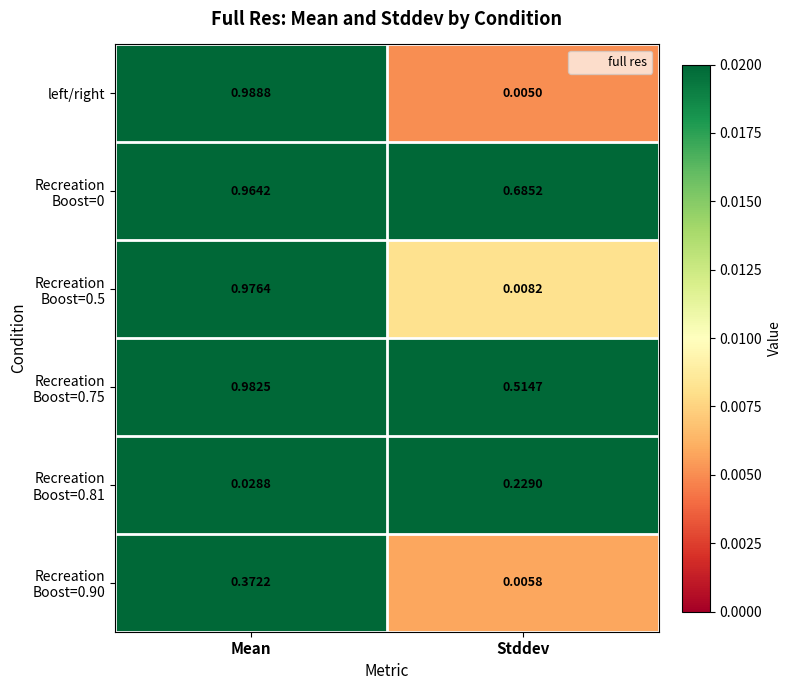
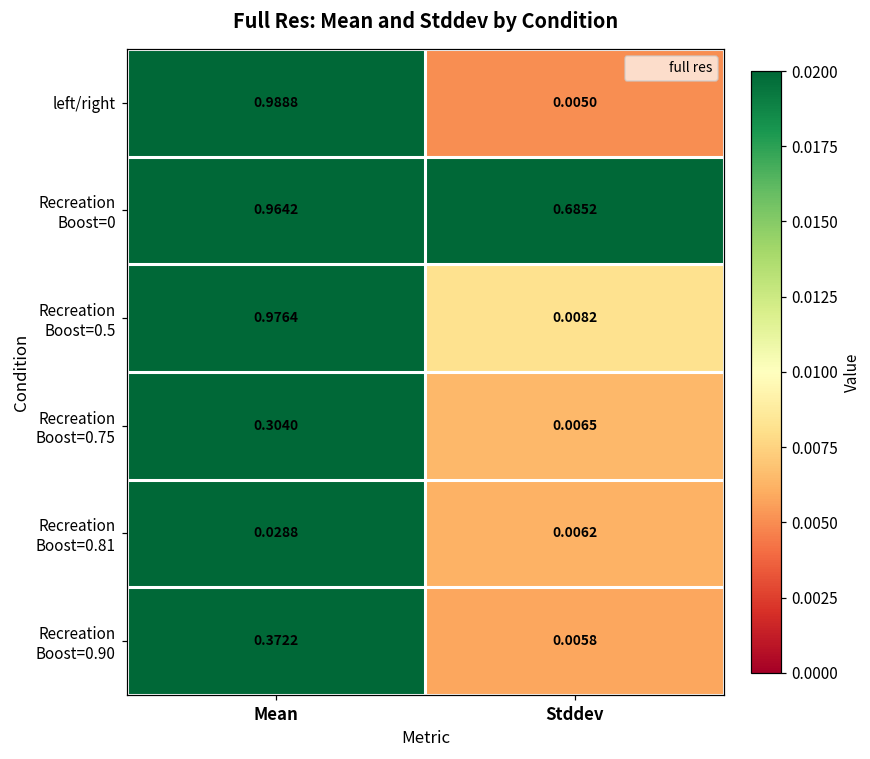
  {
    "left/right": {
      "Mean": 0.9888,
      "Stddev": 0.0050
    },
    "Recreation Boost=0": {
      "Mean": 0.9642,
      "Stddev": 0.6852
    },
    "Recreation Boost=0.5": {
      "Mean": 0.9764,
      "Stddev": 0.0082
    },
    "Recreation Boost=0.75": {
-     "Mean": 0.9825,
-     "Stddev": 0.5147
+     "Mean": 0.3040,
+     "Stddev": 0.0065
    },
    "Recreation Boost=0.81": {
      "Mean": 0.0288,
-     "Stddev": 0.2290
+     "Stddev": 0.0062
    },
    "Recreation Boost=0.90": {
      "Mean": 0.3722,
      "Stddev": 0.0058
    }
  }
